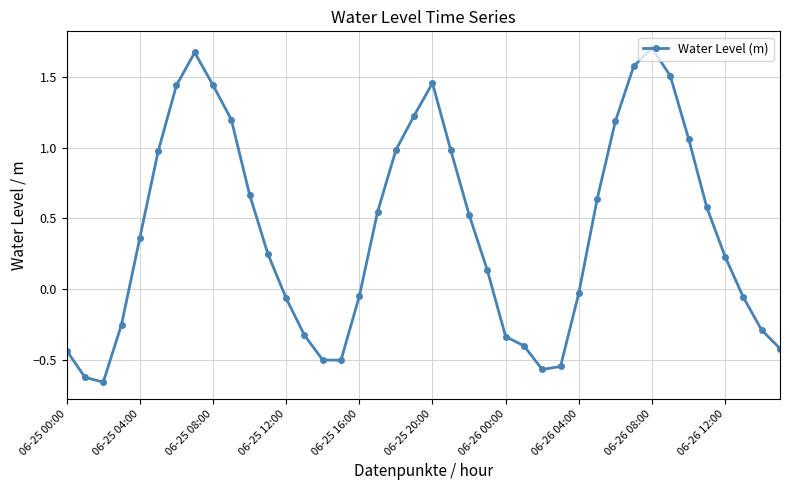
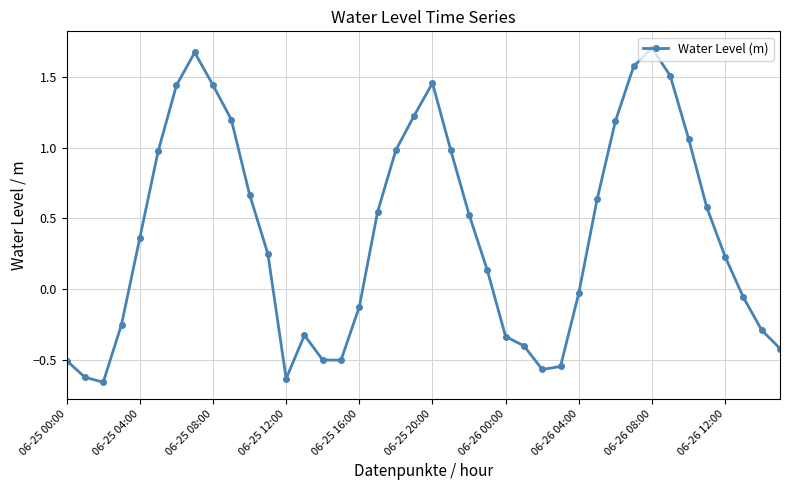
  {
-   "06-25 00:00": -0.43,
+   "06-25 00:00": -0.50,
    "06-25 04:00": 0.36,
    "06-25 08:00": 1.44,
-   "06-25 12:00": -0.06,
-   "06-25 16:00": -0.05,
+   "06-25 12:00": -0.63,
+   "06-25 16:00": -0.12,
    "06-25 20:00": 1.46,
    "06-26 00:00": -0.33,
    "06-26 04:00": -0.03,
    "06-26 12:00": 0.23
  }
